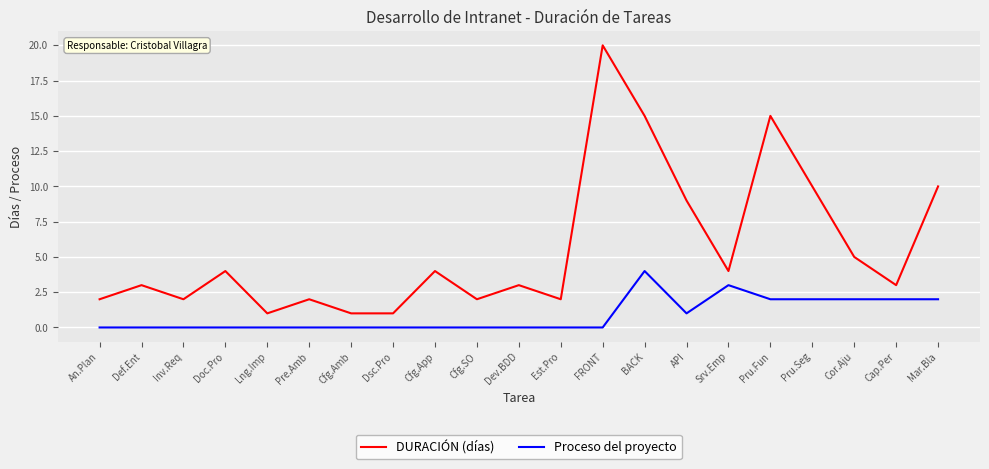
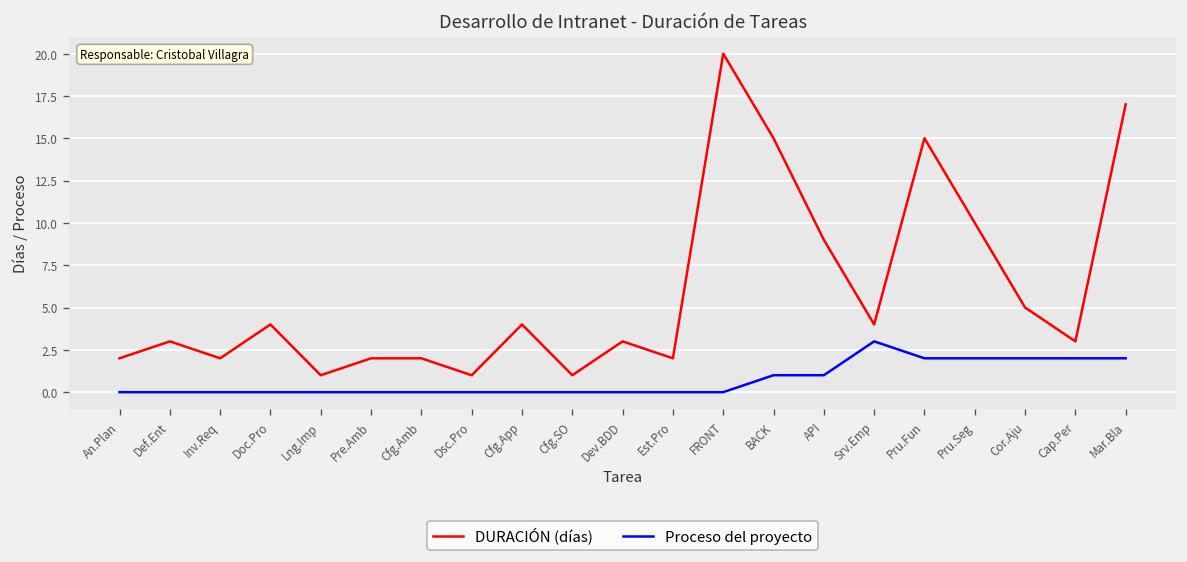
  {
    "DURACIÓN (días)": {
      "An.Plan": 2,
      "Def.Ent": 3,
      "Inv.Req": 2,
      "Doc.Pro": 4,
      "Lng.Imp": 1,
      "Pre.Amb": 2,
-     "Cfg.Amb": 1,
+     "Cfg.Amb": 2,
      "Dsc.Pro": 1,
      "Cfg.App": 4,
-     "Cfg.SO": 2,
+     "Cfg.SO": 1,
      "Dev.BDD": 3,
      "Est.Pro": 2,
      "FRONT": 20,
      "BACK": 15,
      "API": 9,
      "Srv.Emp": 4,
      "Pru.Fun": 15,
      "Pru.Seg": 10,
      "Cor.Aju": 5,
      "Cap.Per": 3,
-     "Mar.Bla": 10
+     "Mar.Bla": 17
    },
    "Proceso del proyecto": {
      "An.Plan": 0,
      "Def.Ent": 0,
      "Inv.Req": 0,
      "Doc.Pro": 0,
      "Lng.Imp": 0,
      "Pre.Amb": 0,
      "Cfg.Amb": 0,
      "Dsc.Pro": 0,
      "Cfg.App": 0,
      "Cfg.SO": 0,
      "Dev.BDD": 0,
      "Est.Pro": 0,
      "FRONT": 0,
-     "BACK": 4,
+     "BACK": 1,
      "API": 1,
      "Srv.Emp": 3,
      "Pru.Fun": 2,
      "Pru.Seg": 2,
      "Cor.Aju": 2,
      "Cap.Per": 2,
      "Mar.Bla": 2
    }
  }
